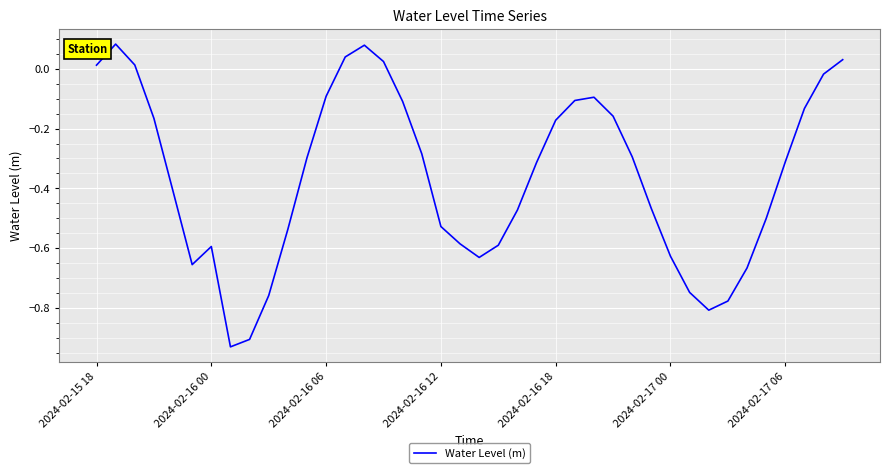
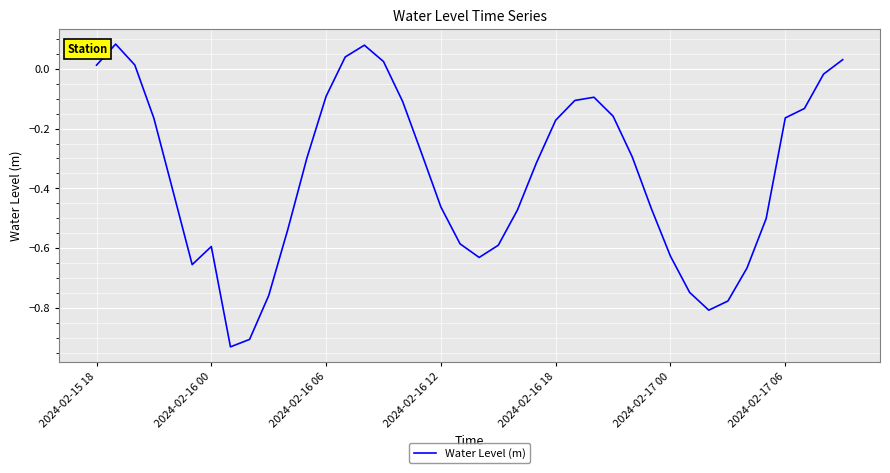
  {
    "2024-02-15 18": 0.01,
    "2024-02-16 00": -0.59,
    "2024-02-16 06": -0.09,
-   "2024-02-16 12": -0.53,
+   "2024-02-16 12": -0.46,
    "2024-02-16 18": -0.17,
    "2024-02-17 00": -0.63,
-   "2024-02-17 06": -0.31
+   "2024-02-17 06": -0.16
  }
